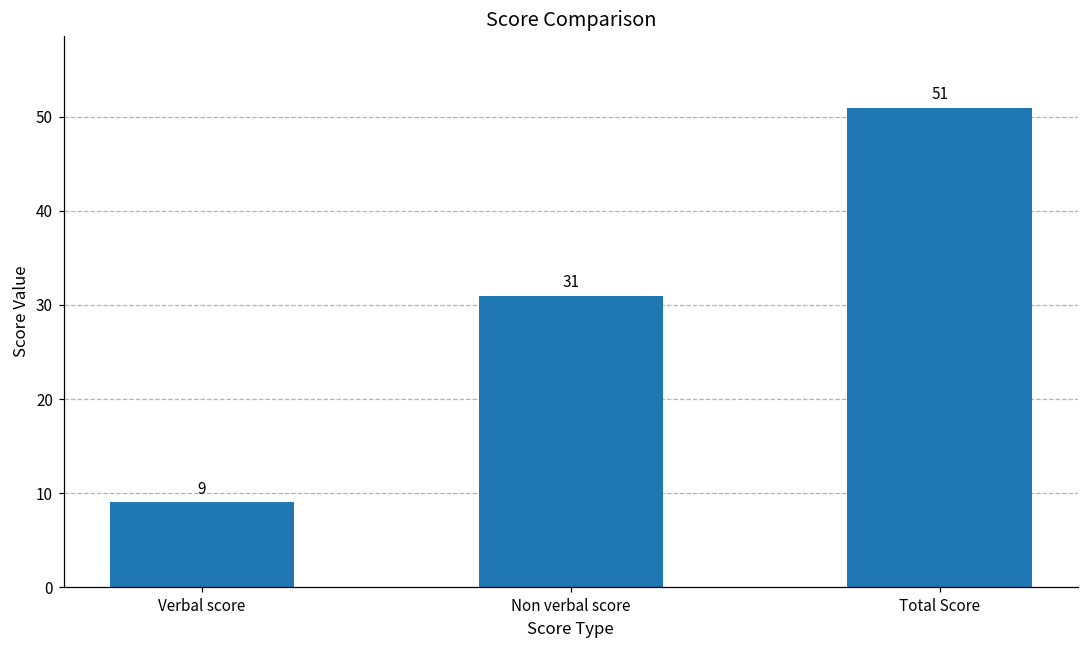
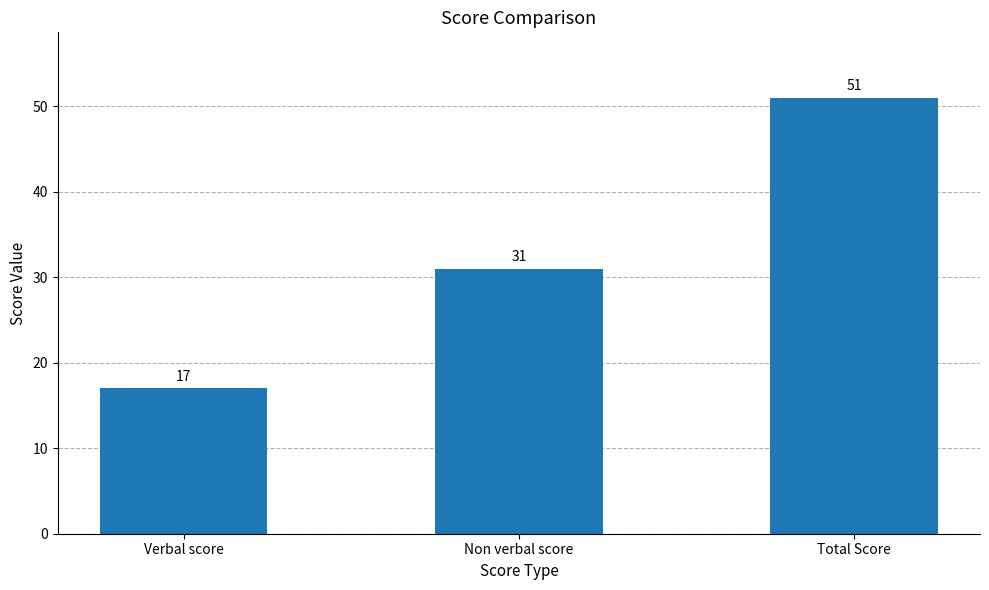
  {
-   "Verbal score": 9,
+   "Verbal score": 17,
    "Non verbal score": 31,
    "Total Score": 51
  }
